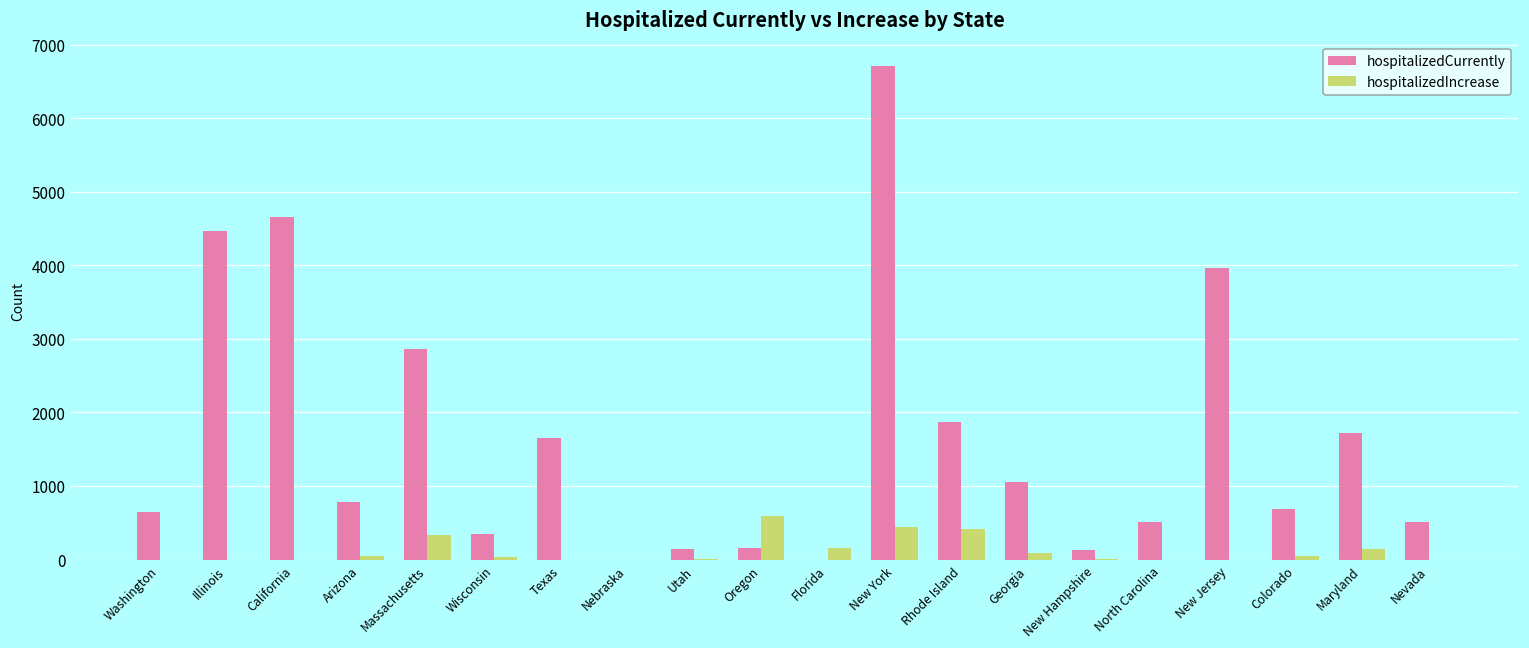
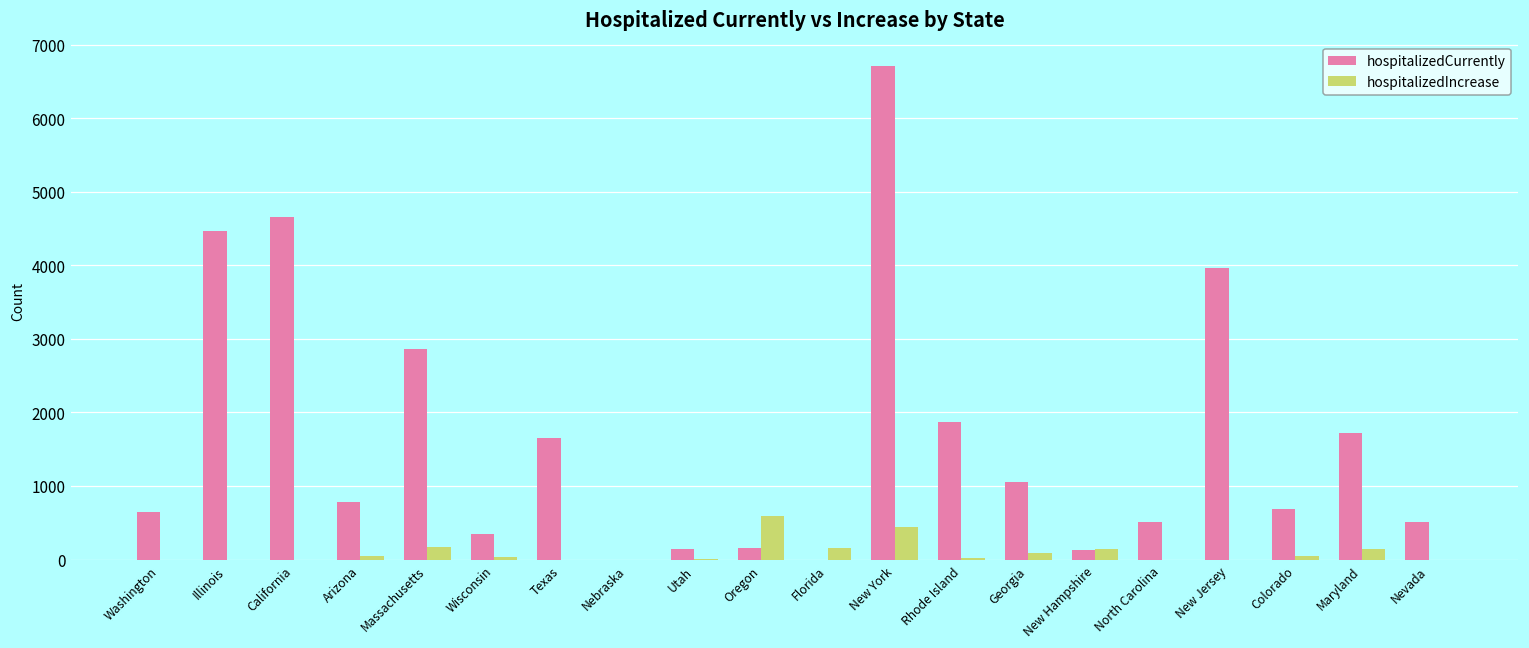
  {
    "hospitalizedCurrently": {
      "Washington": 600,
      "Illinois": 4500,
      "California": 4700,
      "Arizona": 800,
      "Massachusetts": 2900,
      "Wisconsin": 400,
      "Texas": 1600,
      "Nebraska": 0,
      "Utah": 100,
      "Oregon": 200,
      "Florida": 0,
      "New York": 6700,
      "Rhode Island": 1900,
      "Georgia": 1100,
      "New Hampshire": 100,
      "North Carolina": 500,
      "New Jersey": 4000,
      "Colorado": 700,
      "Maryland": 1700,
      "Nevada": 500
    },
    "hospitalizedIncrease": {
      "Washington": 0,
      "Illinois": 0,
      "California": 0,
      "Arizona": 100,
-     "Massachusetts": 300,
+     "Massachusetts": 200,
      "Texas": 0,
      "Nebraska": 0,
      "Oregon": 600,
      "Florida": 200,
      "New York": 400,
-     "Rhode Island": 400,
+     "Rhode Island": 0,
      "Georgia": 100,
-     "New Hampshire": 0,
+     "New Hampshire": 100,
      "North Carolina": 0,
      "New Jersey": 0,
      "Colorado": 100,
      "Maryland": 100,
      "Nevada": 0
    }
  }
